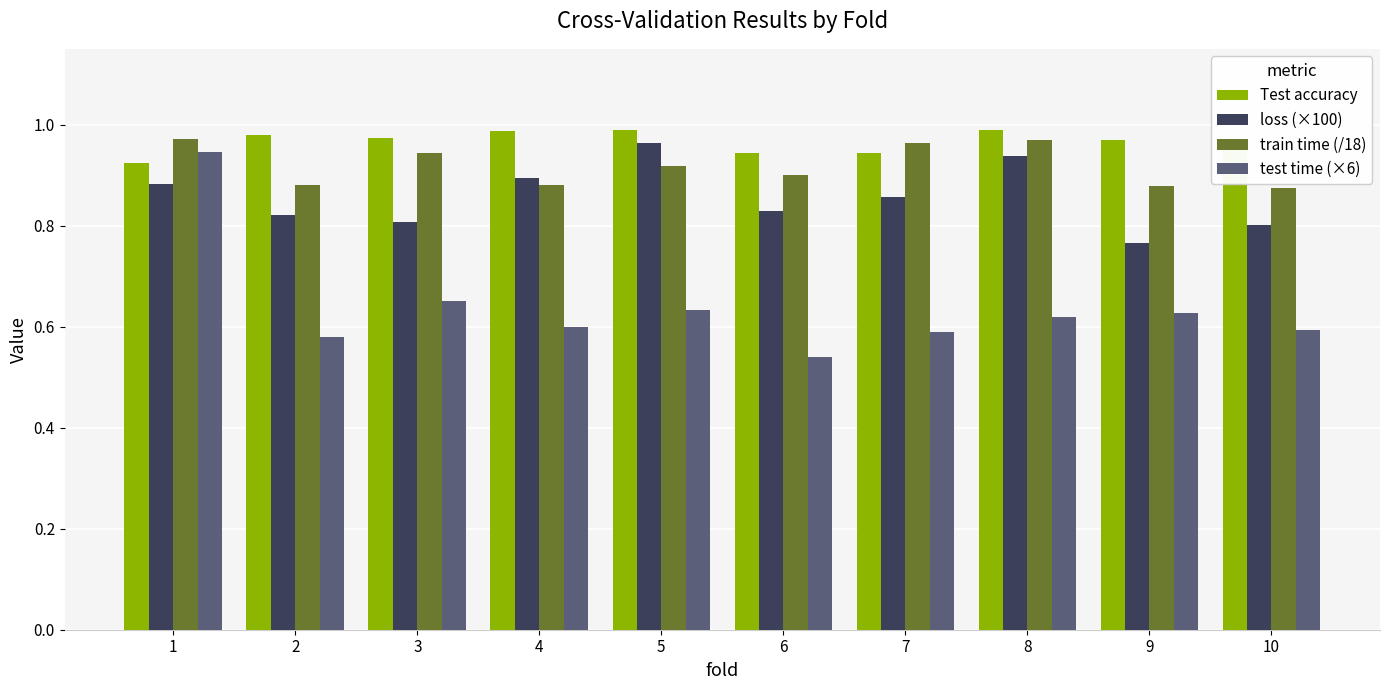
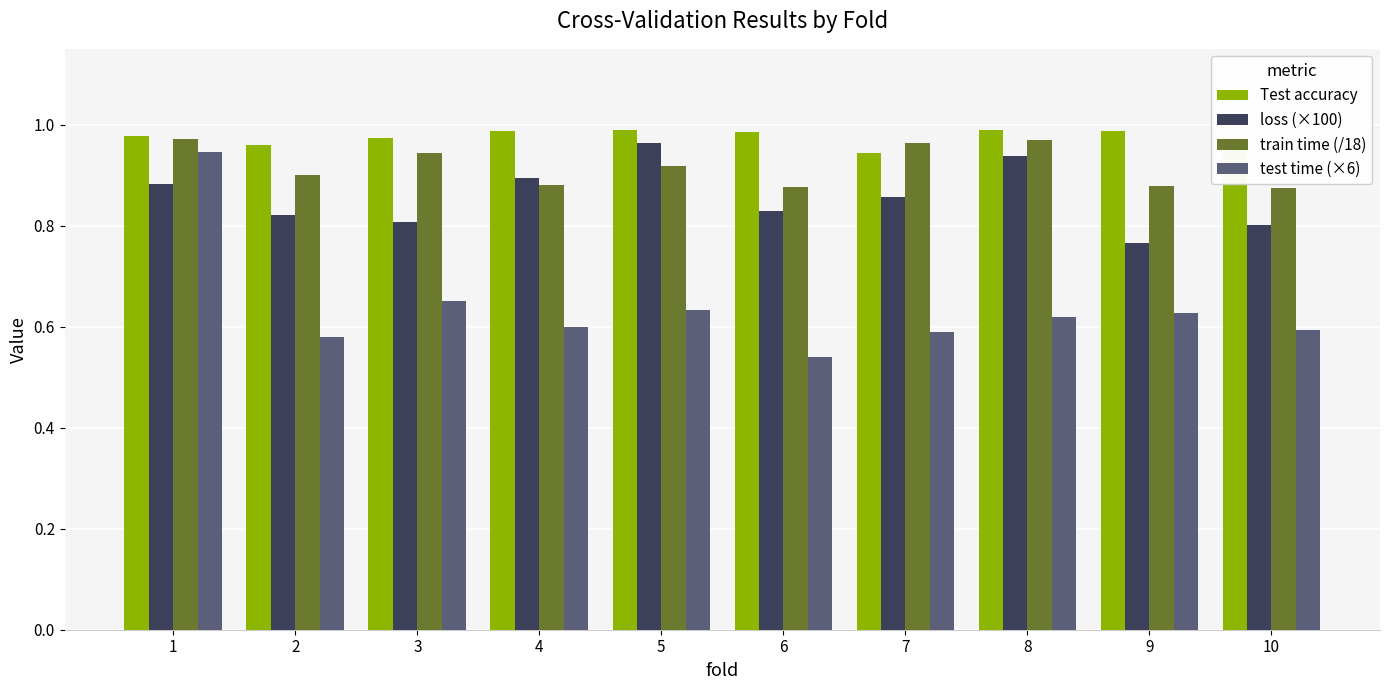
  {
    "Test accuracy": {
-     "1": 0.92,
-     "2": 0.98,
+     "1": 0.98,
+     "2": 0.96,
      "3": 0.97,
      "4": 0.99,
      "5": 0.99,
-     "6": 0.94,
+     "6": 0.98,
      "7": 0.94,
      "8": 0.99,
-     "9": 0.97
+     "9": 0.99
    },
    "train time (/18)": {
      "1": 0.97,
-     "2": 0.88,
+     "2": 0.90,
      "3": 0.94,
      "4": 0.88,
      "5": 0.92,
-     "6": 0.90,
+     "6": 0.88,
      "7": 0.96,
      "8": 0.97,
      "9": 0.88,
      "10": 0.87
    }
  }
